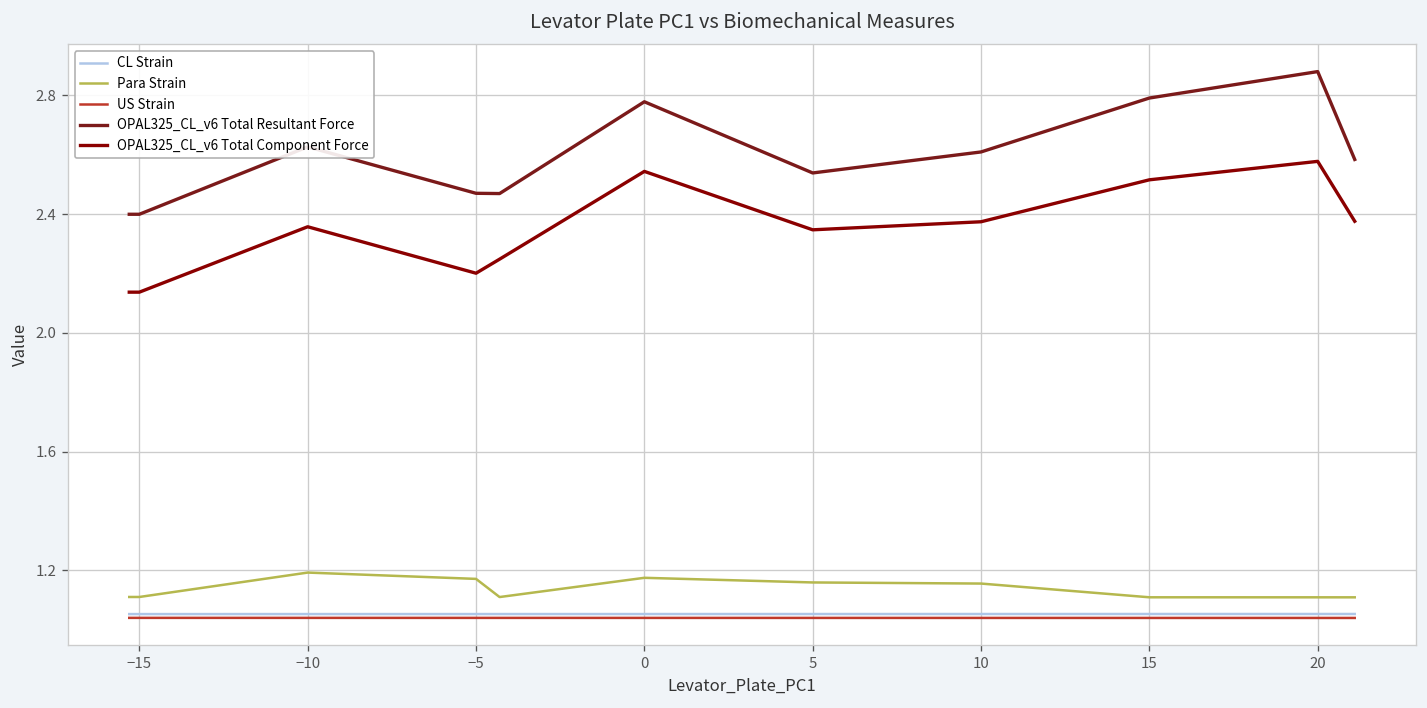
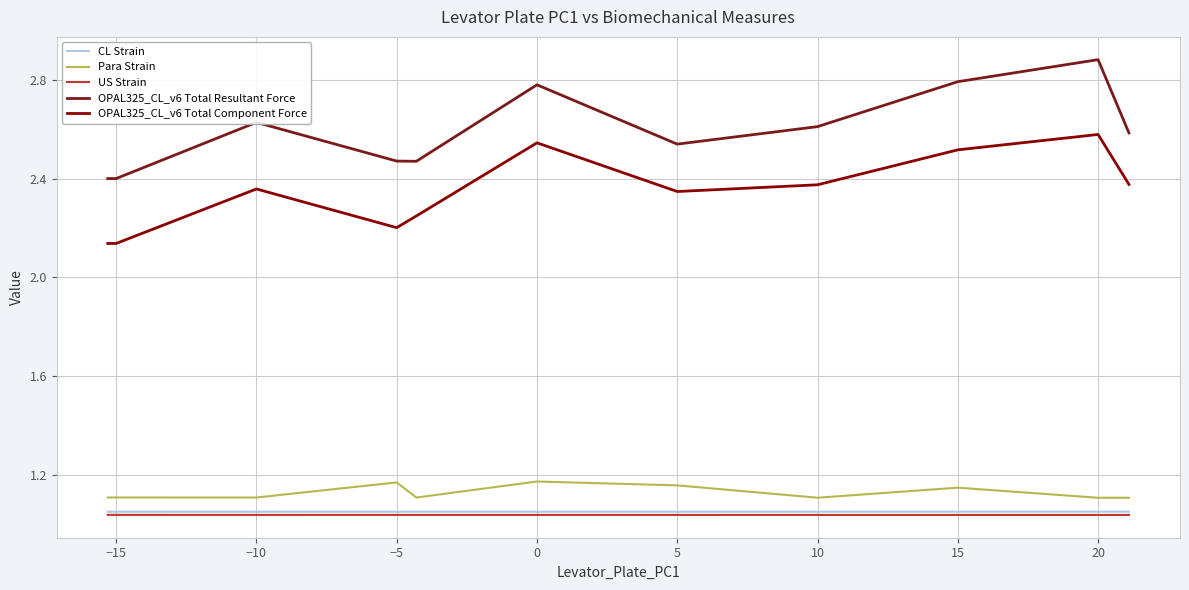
  {
    "CL Strain": {
      "−15": 1.05,
      "−10": 1.05,
      "−5": 1.05,
      "0": 1.05,
      "5": 1.05,
      "10": 1.05,
      "15": 1.05,
      "20": 1.05
    },
    "Para Strain": {
      "−15": 1.11,
-     "−10": 1.19,
+     "−10": 1.11,
      "−5": 1.17,
      "0": 1.18,
      "5": 1.16,
-     "10": 1.16,
-     "15": 1.11,
+     "10": 1.11,
+     "15": 1.15,
      "20": 1.11
    },
    "US Strain": {
      "−15": 1.04,
      "−10": 1.04,
      "−5": 1.04,
      "0": 1.04,
      "5": 1.04,
      "10": 1.04,
      "15": 1.04,
      "20": 1.04
    }
  }
